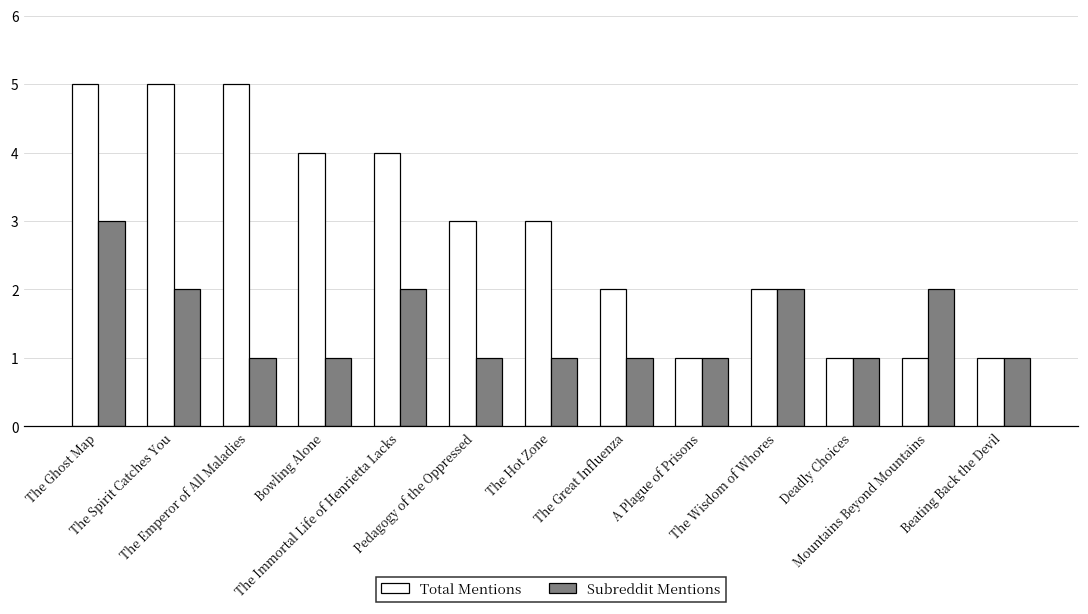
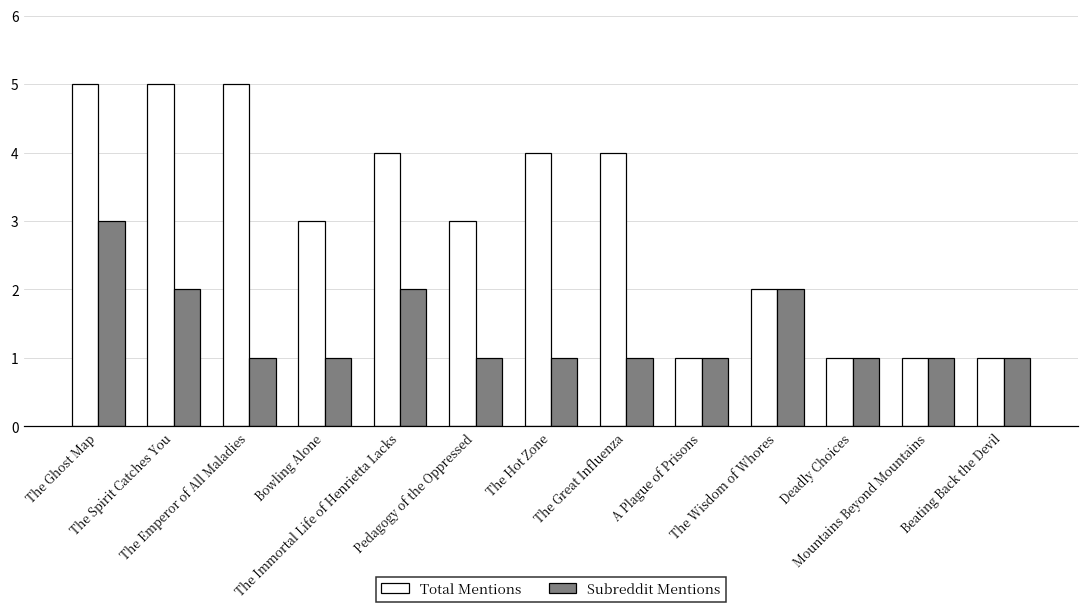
  {
    "Total Mentions": {
      "The Ghost Map": 5,
      "The Spirit Catches You": 5,
      "The Emperor of All Maladies": 5,
-     "Bowling Alone": 4,
+     "Bowling Alone": 3,
      "The Immortal Life of Henrietta Lacks": 4,
      "Pedagogy of the Oppressed": 3,
-     "The Hot Zone": 3,
-     "The Great Influenza": 2,
+     "The Hot Zone": 4,
+     "The Great Influenza": 4,
      "A Plague of Prisons": 1,
      "The Wisdom of Whores": 2,
      "Deadly Choices": 1,
      "Mountains Beyond Mountains": 1,
      "Beating Back the Devil": 1
    },
    "Subreddit Mentions": {
      "The Ghost Map": 3,
      "The Spirit Catches You": 2,
      "The Emperor of All Maladies": 1,
      "Bowling Alone": 1,
      "The Immortal Life of Henrietta Lacks": 2,
      "Pedagogy of the Oppressed": 1,
      "The Hot Zone": 1,
      "The Great Influenza": 1,
      "A Plague of Prisons": 1,
      "The Wisdom of Whores": 2,
      "Deadly Choices": 1,
-     "Mountains Beyond Mountains": 2,
+     "Mountains Beyond Mountains": 1,
      "Beating Back the Devil": 1
    }
  }
